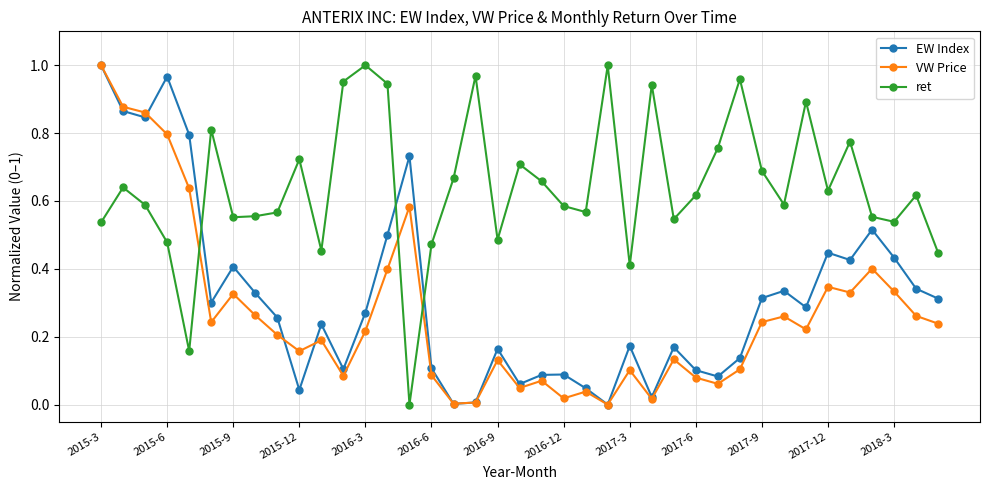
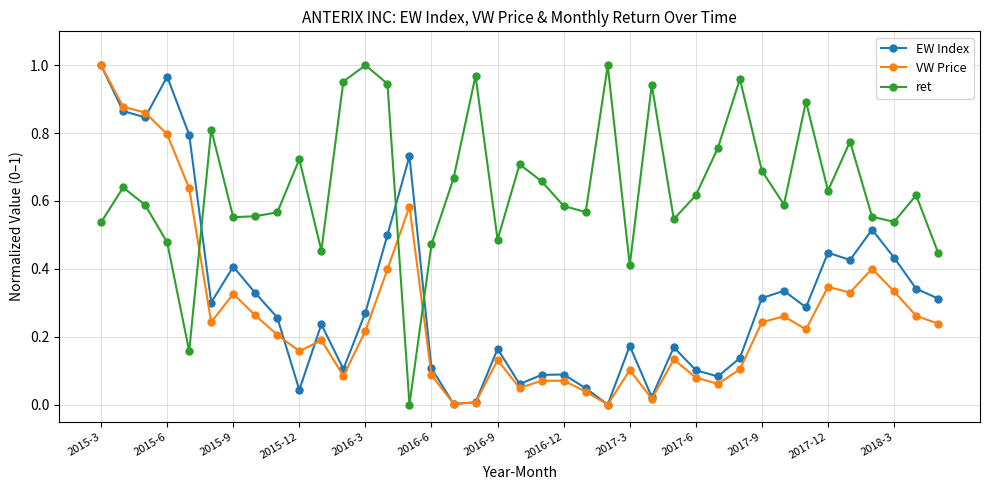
  {
    "EW Index": {
      "2015-6": 0.97,
      "2015-9": 0.41,
      "2015-12": 0.04,
      "2016-3": 0.27,
      "2016-6": 0.11,
      "2016-9": 0.16,
      "2016-12": 0.09,
      "2017-3": 0.17,
      "2017-6": 0.10,
      "2017-9": 0.31,
      "2017-12": 0.45,
      "2018-3": 0.43
    },
    "VW Price": {
      "2015-6": 0.80,
      "2015-9": 0.33,
      "2015-12": 0.16,
      "2016-3": 0.22,
      "2016-6": 0.09,
      "2016-9": 0.13,
-     "2016-12": 0.02,
+     "2016-12": 0.07,
      "2017-3": 0.10,
      "2017-6": 0.08,
      "2017-9": 0.24,
      "2017-12": 0.35,
      "2018-3": 0.33
    },
    "ret": {
      "2015-3": 0.54,
      "2015-6": 0.48,
      "2015-9": 0.55,
      "2015-12": 0.72,
      "2016-3": 1.00,
      "2016-6": 0.47,
      "2016-9": 0.49,
      "2016-12": 0.59,
      "2017-3": 0.41,
      "2017-6": 0.62,
      "2017-9": 0.69,
      "2017-12": 0.63,
      "2018-3": 0.54
    }
  }
